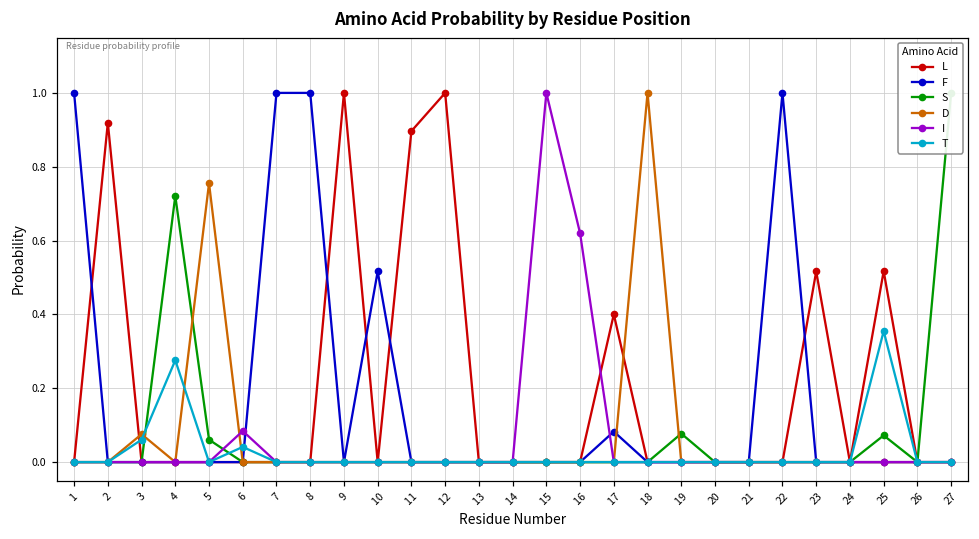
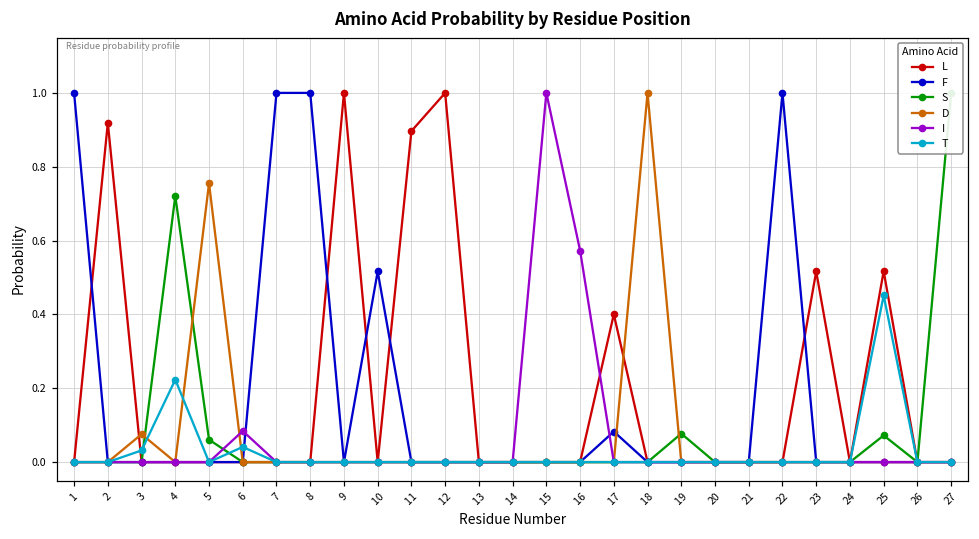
  {
    "L": {
      "2": 0.92,
      "9": 1.00,
      "11": 0.90,
      "12": 1.00,
      "17": 0.40,
      "23": 0.52,
      "25": 0.52
    },
    "F": {
      "1": 1.00,
      "7": 1.00,
      "8": 1.00,
      "10": 0.52,
      "17": 0.08,
      "22": 1.00
    },
    "S": {
      "4": 0.72,
      "5": 0.06,
      "19": 0.08,
      "25": 0.07
    },
    "D": {
      "3": 0.08,
      "5": 0.76,
      "18": 1.00
    },
    "I": {
      "6": 0.08,
      "15": 1.00,
-     "16": 0.62
+     "16": 0.57
    },
    "T": {
-     "3": 0.06,
-     "4": 0.28,
+     "3": 0.03,
+     "4": 0.22,
      "6": 0.04,
-     "25": 0.35
+     "25": 0.45
    }
  }
